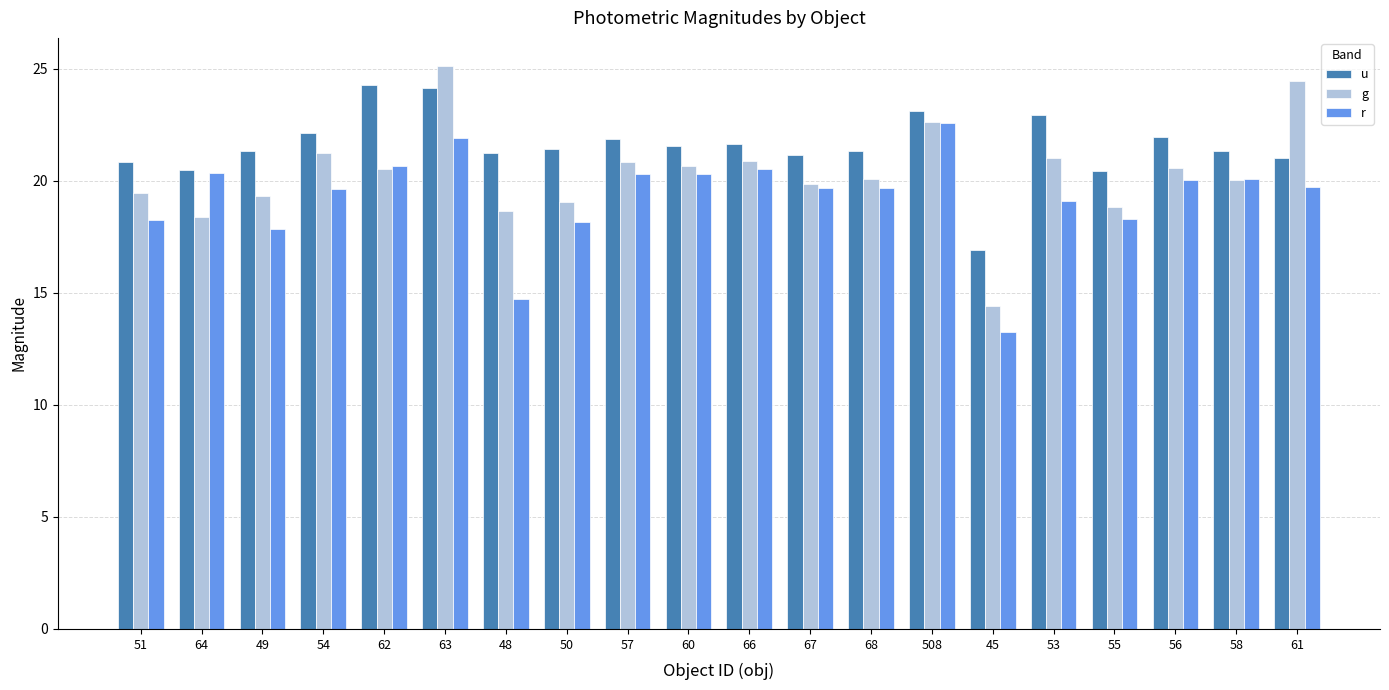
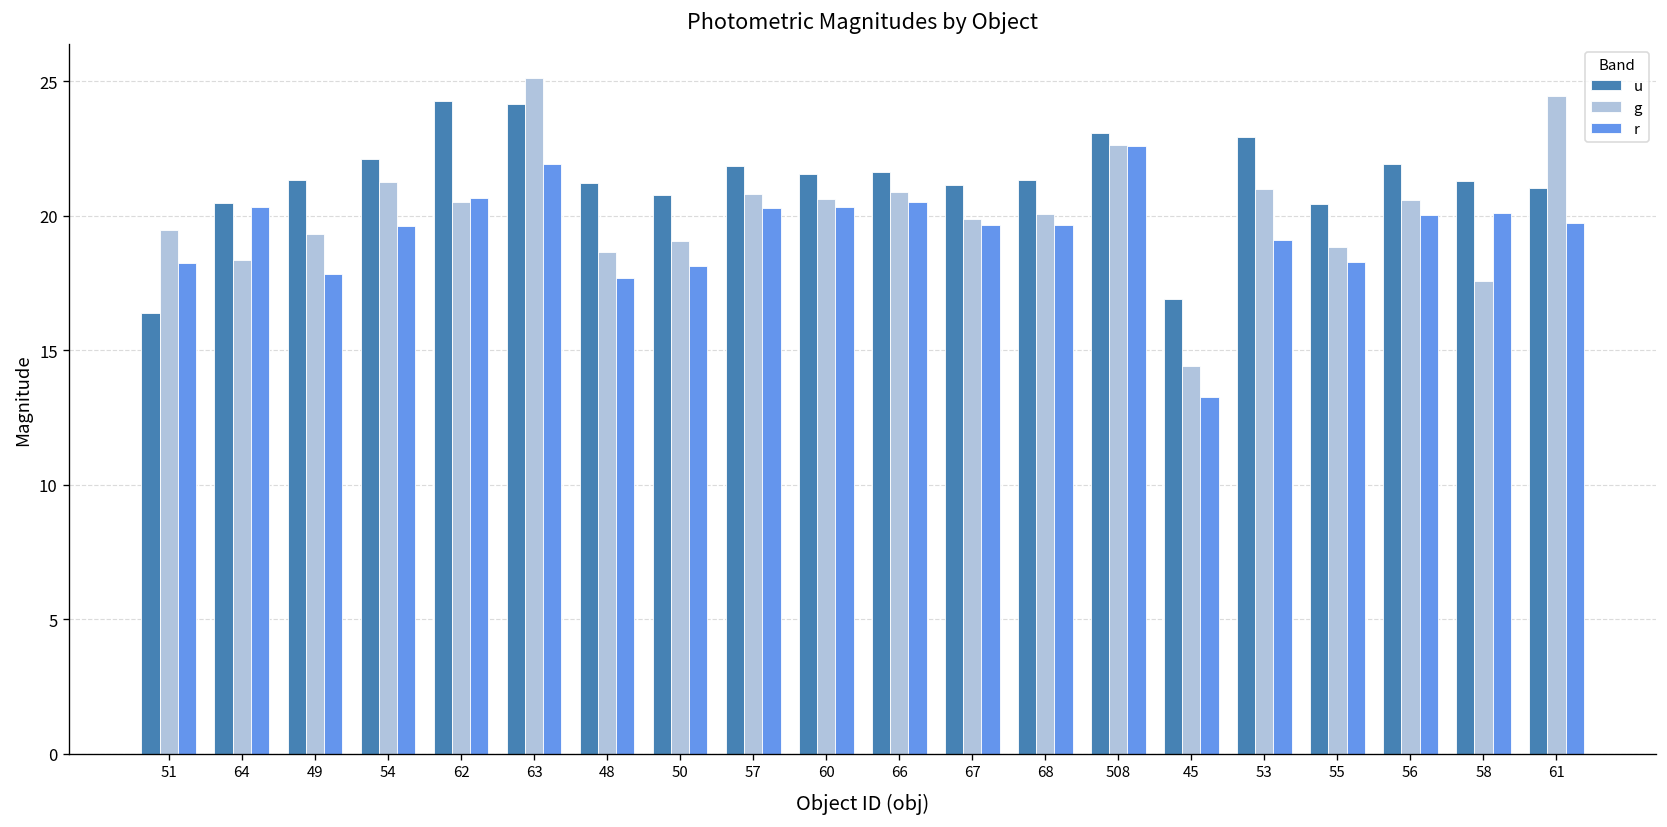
  {
    "u": {
-     "51": 20.9,
+     "51": 16.4,
      "64": 20.5,
      "49": 21.3,
      "54": 22.1,
      "62": 24.3,
      "63": 24.2,
      "48": 21.2,
-     "50": 21.4,
+     "50": 20.8,
      "57": 21.9,
      "60": 21.5,
      "66": 21.6,
      "67": 21.2,
      "68": 21.3,
      "508": 23.1,
      "45": 16.9,
      "53": 22.9,
      "55": 20.4,
      "56": 21.9,
      "58": 21.3,
      "61": 21.0
    },
    "g": {
      "51": 19.5,
      "64": 18.4,
      "49": 19.3,
      "54": 21.3,
      "62": 20.5,
      "63": 25.1,
      "48": 18.7,
      "50": 19.0,
      "57": 20.8,
      "60": 20.6,
      "66": 20.9,
      "67": 19.9,
      "68": 20.1,
      "508": 22.6,
      "45": 14.4,
      "53": 21.0,
      "55": 18.8,
      "56": 20.6,
-     "58": 20.0,
+     "58": 17.6,
      "61": 24.4
    },
    "r": {
      "51": 18.2,
      "64": 20.3,
      "49": 17.8,
      "54": 19.6,
      "62": 20.7,
      "63": 21.9,
-     "48": 14.7,
+     "48": 17.7,
      "50": 18.2,
      "57": 20.3,
      "60": 20.3,
      "66": 20.5,
      "67": 19.7,
      "68": 19.7,
      "508": 22.6,
      "45": 13.2,
      "53": 19.1,
      "55": 18.3,
      "56": 20.0,
      "58": 20.1,
      "61": 19.7
    }
  }
